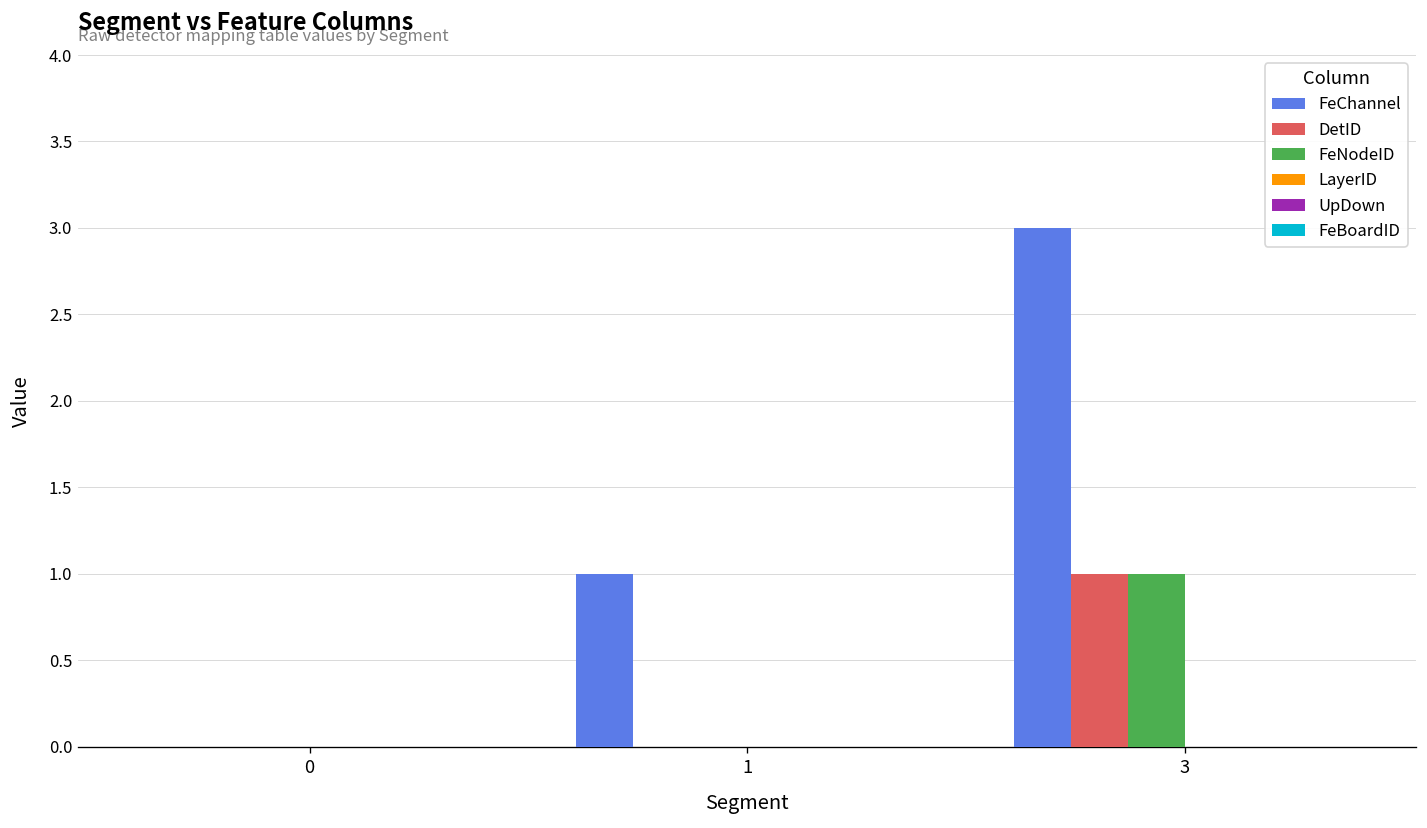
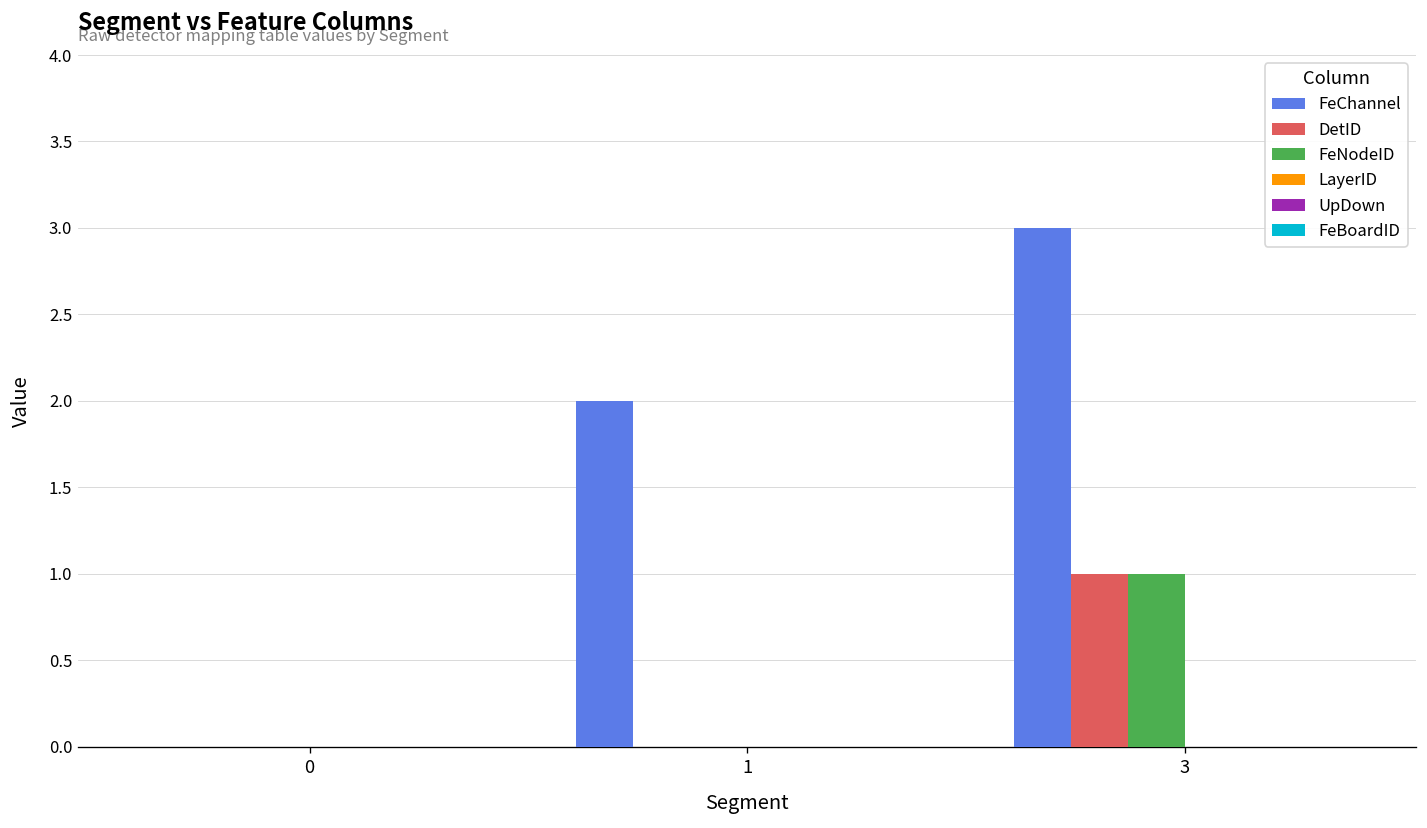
  {
    "FeChannel": {
      "0": 0,
-     "1": 1,
+     "1": 2,
      "3": 3
    },
    "DetID": {
      "0": 0,
      "1": 0,
      "3": 1
    },
    "FeNodeID": {
      "0": 0,
      "1": 0,
      "3": 1
    },
    "LayerID": {
      "0": 0,
      "1": 0,
      "3": 0
    },
    "UpDown": {
      "0": 0,
      "1": 0,
      "3": 0
    },
    "FeBoardID": {
      "0": 0,
      "1": 0,
      "3": 0
    }
  }
